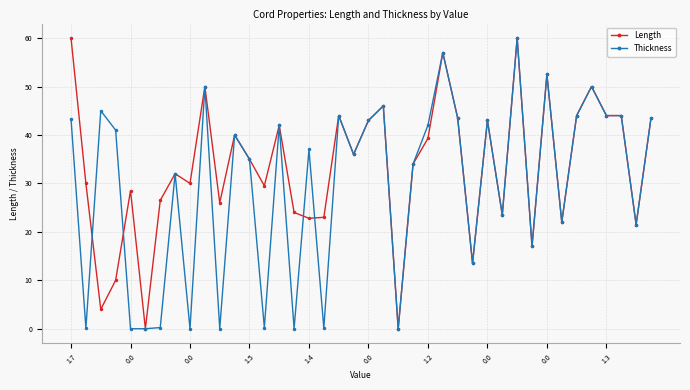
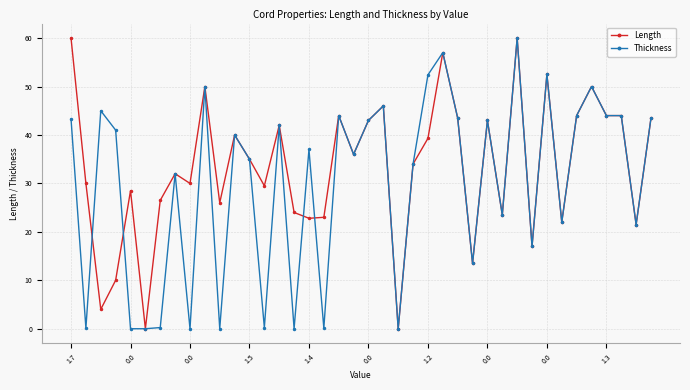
  {
    "Length": {
      "1.7": 60,
      "1.4": 23,
      "1.2": 39
    },
    "Thickness": {
      "1.7": 43,
      "1.4": 37,
-     "1.2": 42
+     "1.2": 52
    }
  }
